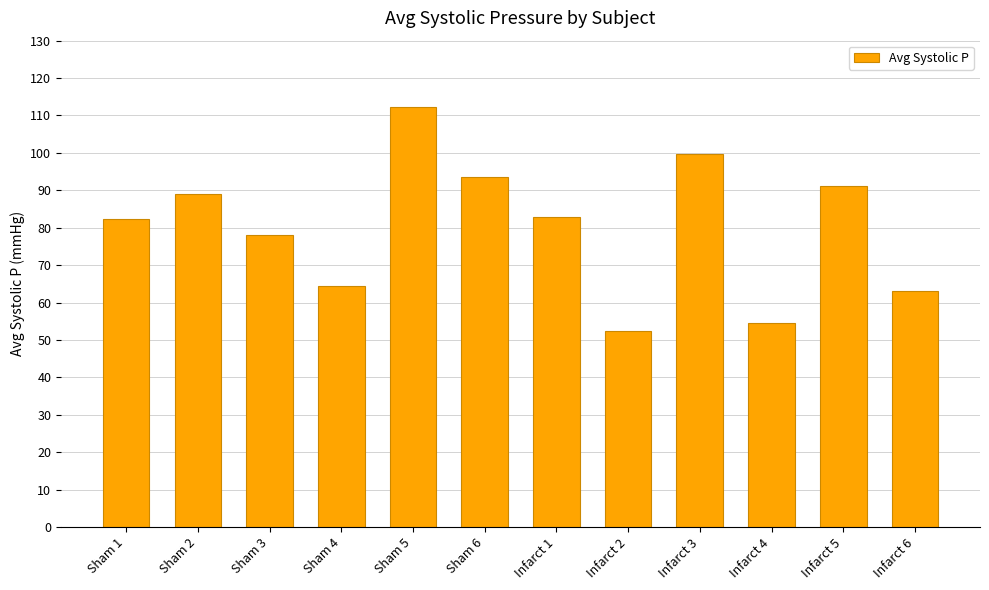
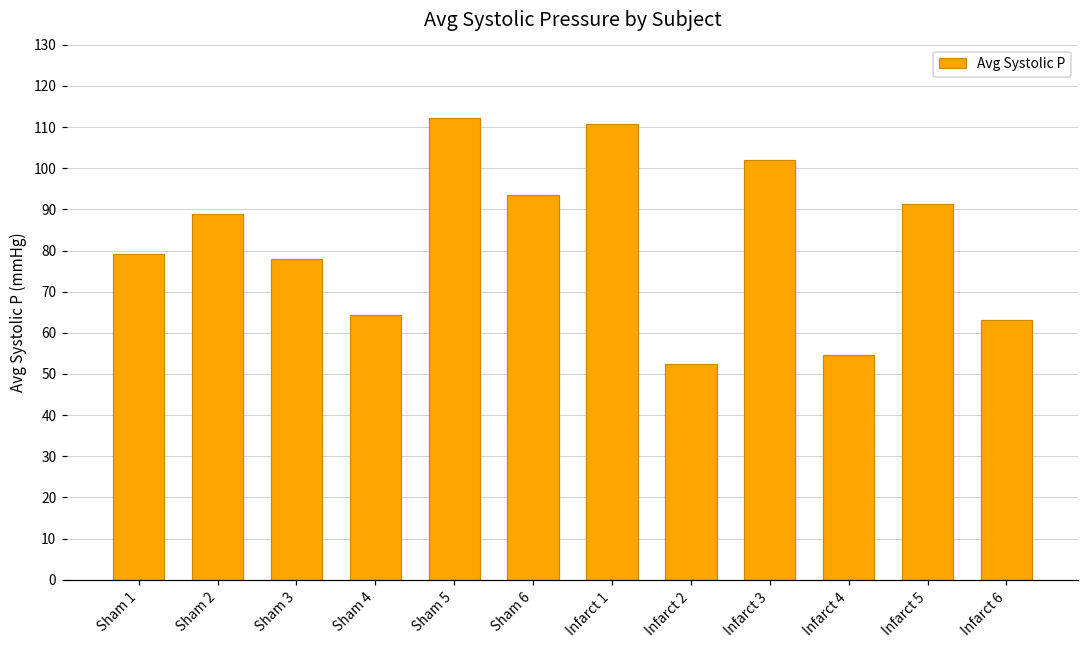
  {
-   "Sham 1": 82,
+   "Sham 1": 79,
    "Sham 2": 89,
    "Sham 3": 78,
    "Sham 4": 64,
    "Sham 5": 112,
    "Sham 6": 94,
-   "Infarct 1": 83,
+   "Infarct 1": 111,
    "Infarct 2": 52,
-   "Infarct 3": 100,
+   "Infarct 3": 102,
    "Infarct 4": 55,
    "Infarct 5": 91,
    "Infarct 6": 63
  }
